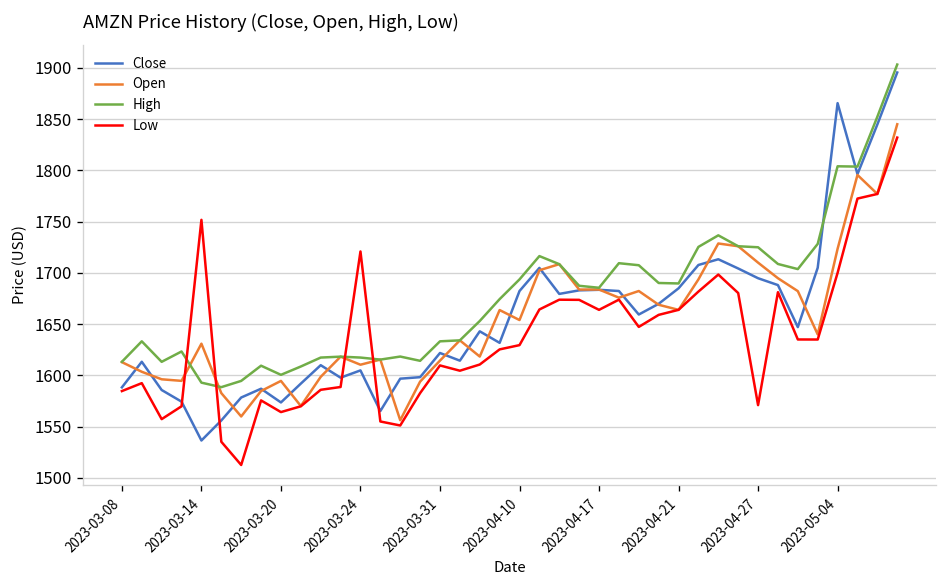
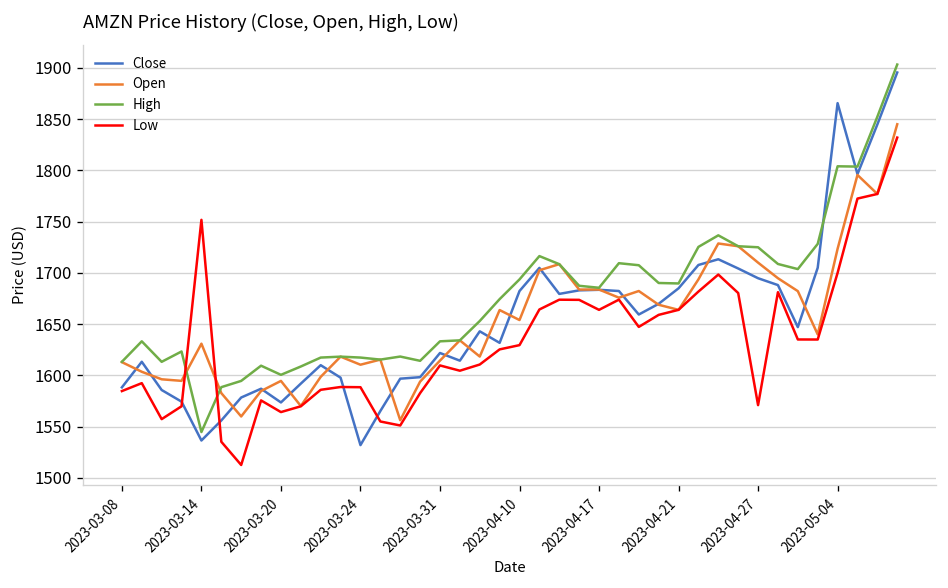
  {
    "Close": {
      "2023-03-08": 1590,
      "2023-03-14": 1540,
      "2023-03-20": 1570,
-     "2023-03-24": 1600,
+     "2023-03-24": 1530,
      "2023-03-31": 1620,
      "2023-04-10": 1680,
      "2023-04-21": 1680,
      "2023-04-27": 1690,
      "2023-05-04": 1870
    },
    "Open": {
      "2023-03-14": 1630,
      "2023-03-20": 1590,
      "2023-03-24": 1610,
      "2023-03-31": 1610,
      "2023-04-10": 1650,
      "2023-04-27": 1710,
      "2023-05-04": 1720
    },
    "High": {
-     "2023-03-14": 1590,
+     "2023-03-14": 1540,
      "2023-03-20": 1600,
      "2023-03-24": 1620,
      "2023-03-31": 1630,
      "2023-04-10": 1690,
      "2023-04-21": 1690,
      "2023-04-27": 1730,
      "2023-05-04": 1800
    },
    "Low": {
      "2023-03-08": 1580,
      "2023-03-14": 1750,
      "2023-03-20": 1560,
-     "2023-03-24": 1720,
+     "2023-03-24": 1590,
      "2023-03-31": 1610,
      "2023-04-10": 1630,
      "2023-04-17": 1660,
      "2023-04-27": 1570,
      "2023-05-04": 1700
    }
  }
